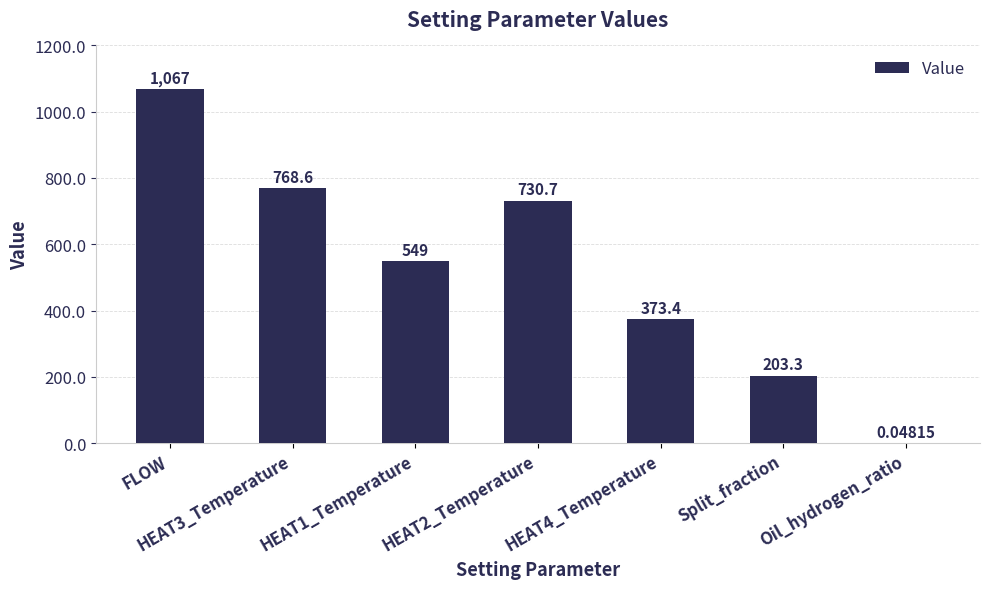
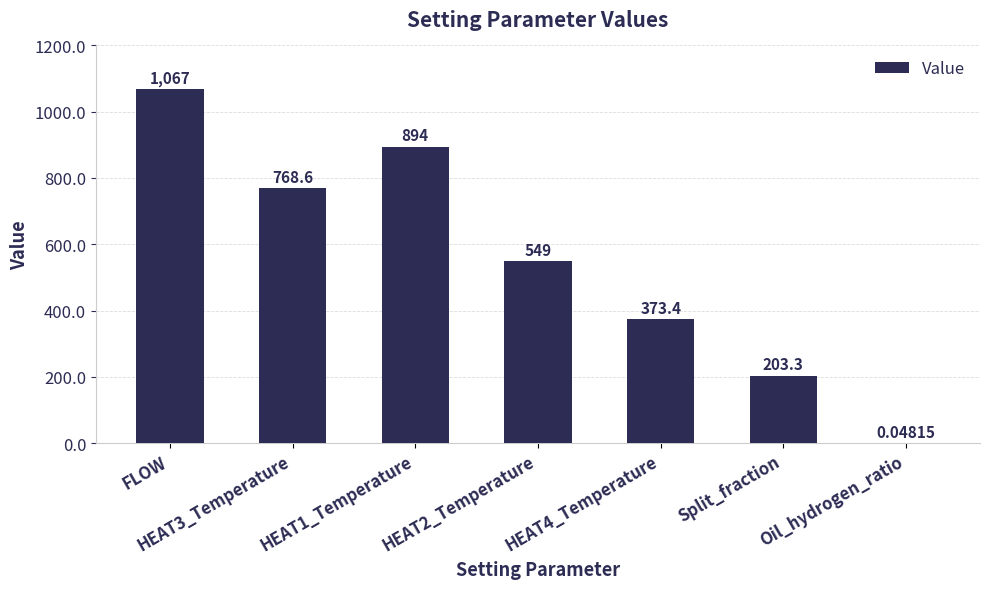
  {
    "FLOW": "1,067",
    "HEAT3_Temperature": "768.6",
-   "HEAT1_Temperature": "549",
-   "HEAT2_Temperature": "730.7",
+   "HEAT1_Temperature": "894",
+   "HEAT2_Temperature": "549",
    "HEAT4_Temperature": "373.4",
    "Split_fraction": "203.3",
    "Oil_hydrogen_ratio": "0.04815"
  }
